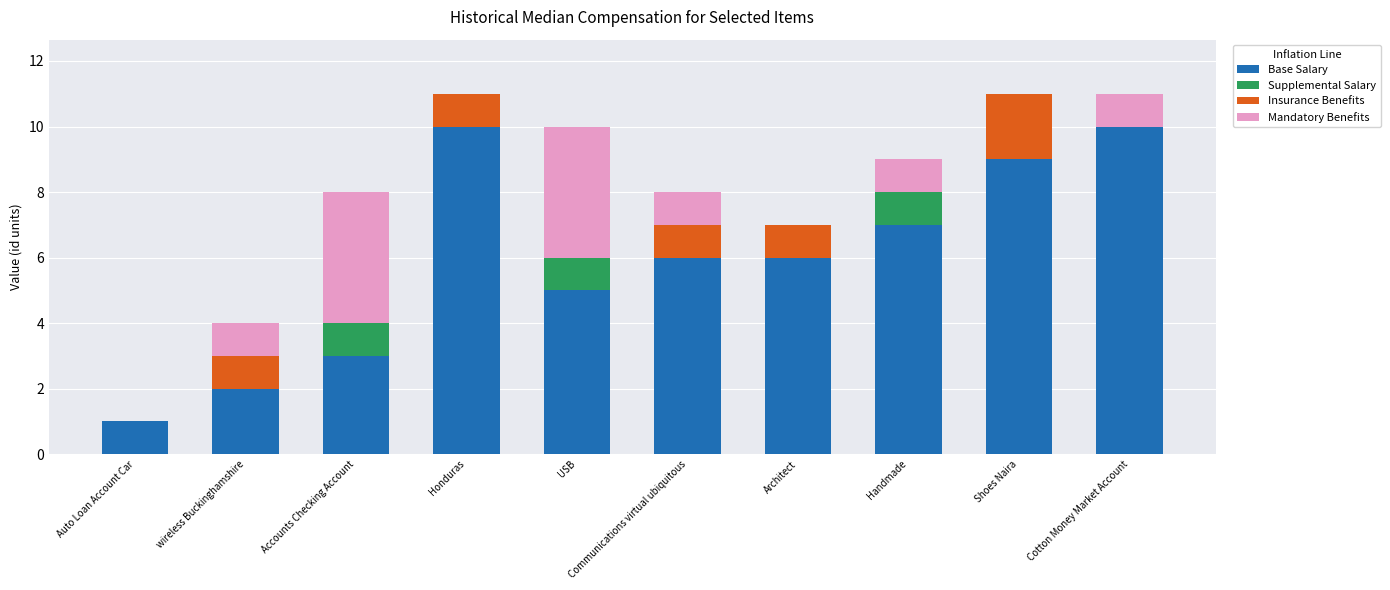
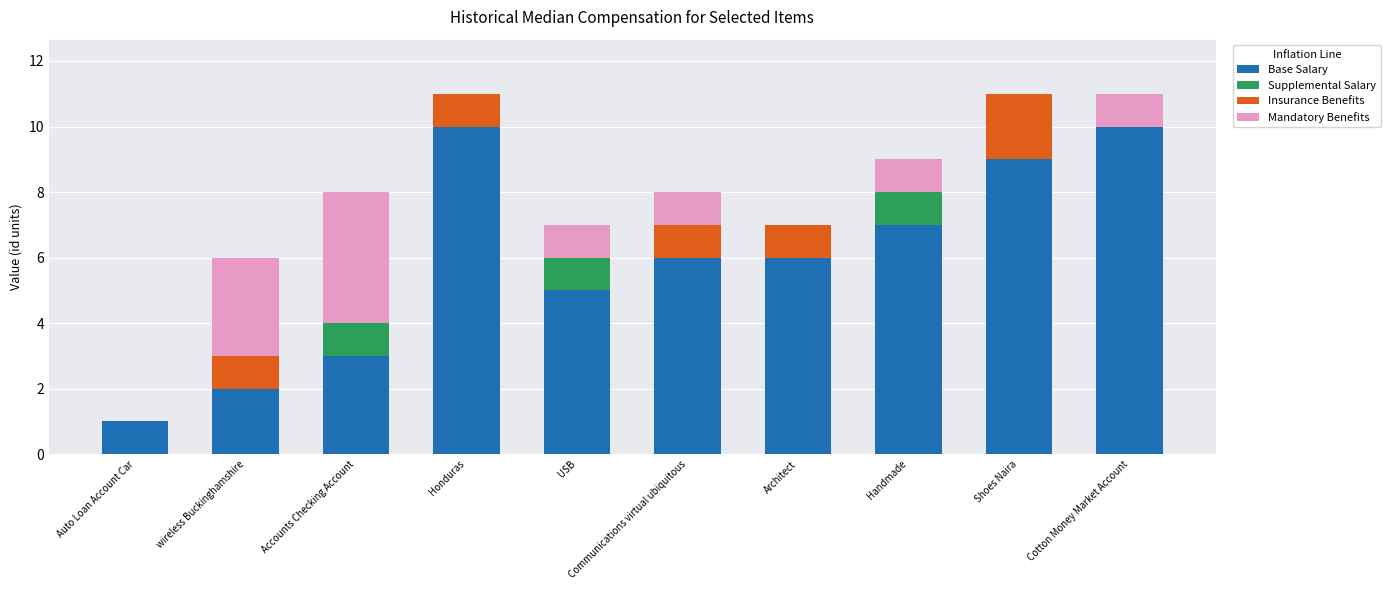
  {
    "Base Salary": {
      "Auto Loan Account Car": 1,
      "wireless Buckinghamshire": 2,
      "Accounts Checking Account": 3,
      "Honduras": 10,
      "USB": 5,
      "Communications virtual ubiquitous": 6,
      "Architect": 6,
      "Handmade": 7,
      "Shoes Naira": 9,
      "Cotton Money Market Account": 10
    },
    "Supplemental Salary": {
      "Auto Loan Account Car": 0,
      "wireless Buckinghamshire": 0,
      "Accounts Checking Account": 1,
      "Honduras": 0,
      "USB": 1,
      "Communications virtual ubiquitous": 0,
      "Architect": 0,
      "Handmade": 1,
      "Shoes Naira": 0,
      "Cotton Money Market Account": 0
    },
    "Insurance Benefits": {
      "Auto Loan Account Car": 0,
      "wireless Buckinghamshire": 1,
      "Accounts Checking Account": 0,
      "Honduras": 1,
      "USB": 0,
      "Communications virtual ubiquitous": 1,
      "Architect": 1,
      "Handmade": 0,
      "Shoes Naira": 2,
      "Cotton Money Market Account": 0
    },
    "Mandatory Benefits": {
      "Auto Loan Account Car": 0,
-     "wireless Buckinghamshire": 1,
+     "wireless Buckinghamshire": 3,
      "Accounts Checking Account": 4,
      "Honduras": 0,
-     "USB": 4,
+     "USB": 1,
      "Communications virtual ubiquitous": 1,
      "Architect": 0,
      "Handmade": 1,
      "Shoes Naira": 0,
      "Cotton Money Market Account": 1
    }
  }
